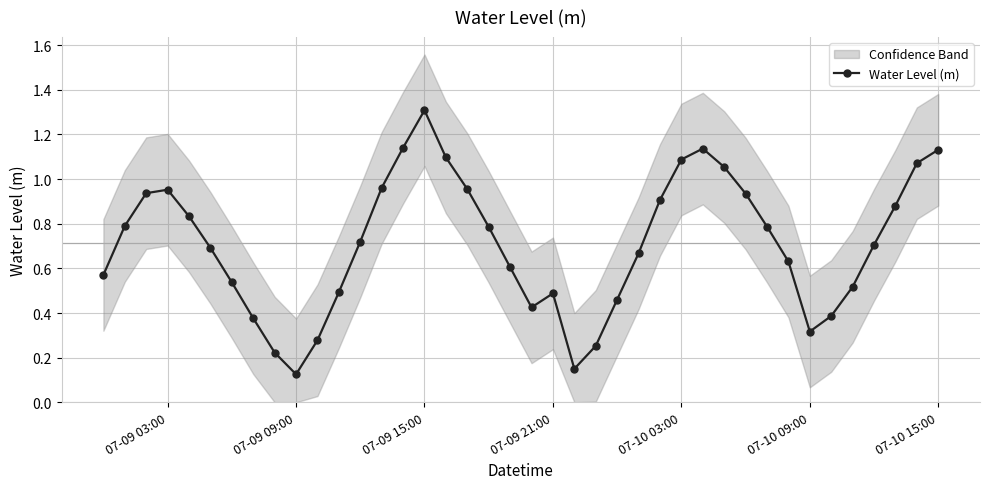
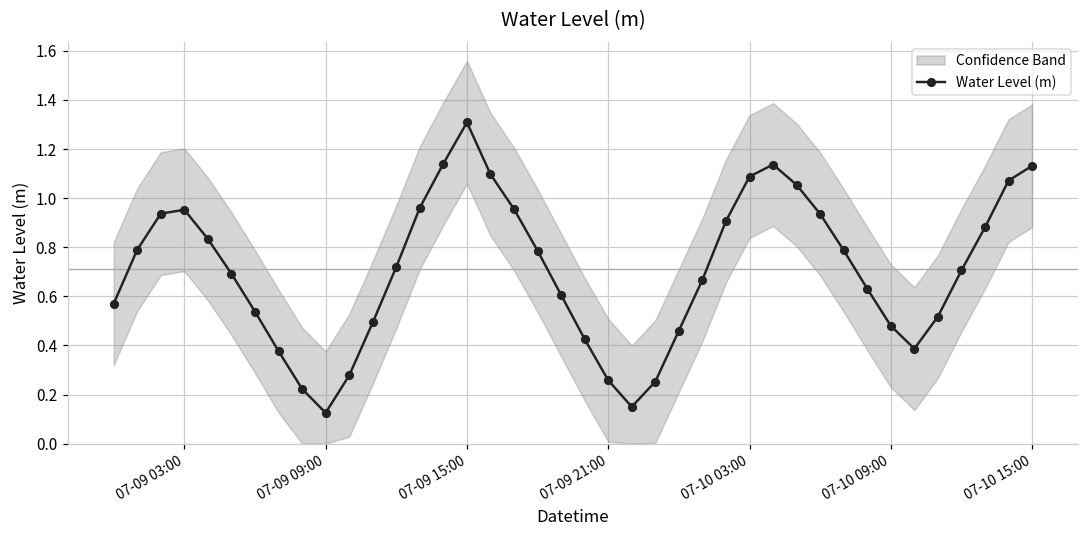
  {
    "Water Level (m)": {
      "07-09 03:00": 0.95,
      "07-09 09:00": 0.13,
      "07-09 15:00": 1.31,
-     "07-09 21:00": 0.49,
+     "07-09 21:00": 0.26,
      "07-10 03:00": 1.09,
-     "07-10 09:00": 0.32,
+     "07-10 09:00": 0.48,
      "07-10 15:00": 1.13
    },
    "Confidence Band": {
      "07-09 09:00": 0.38
    }
  }
